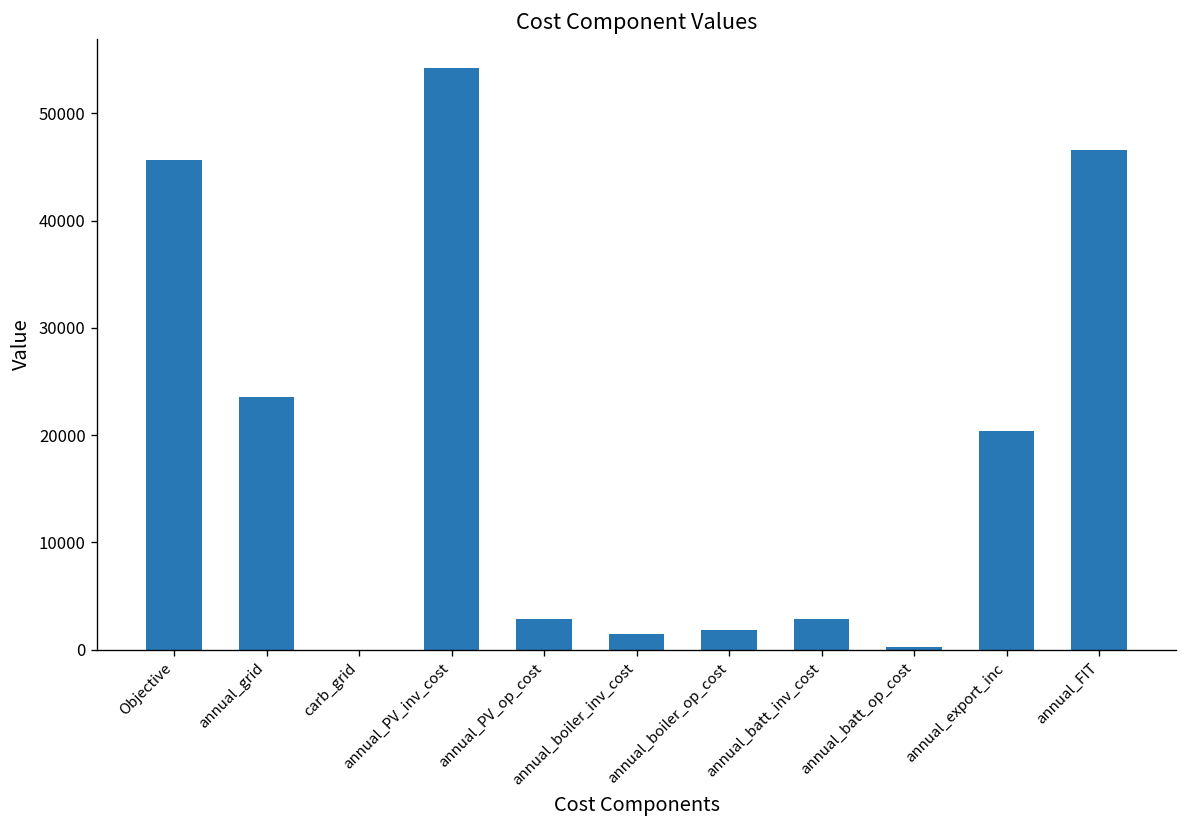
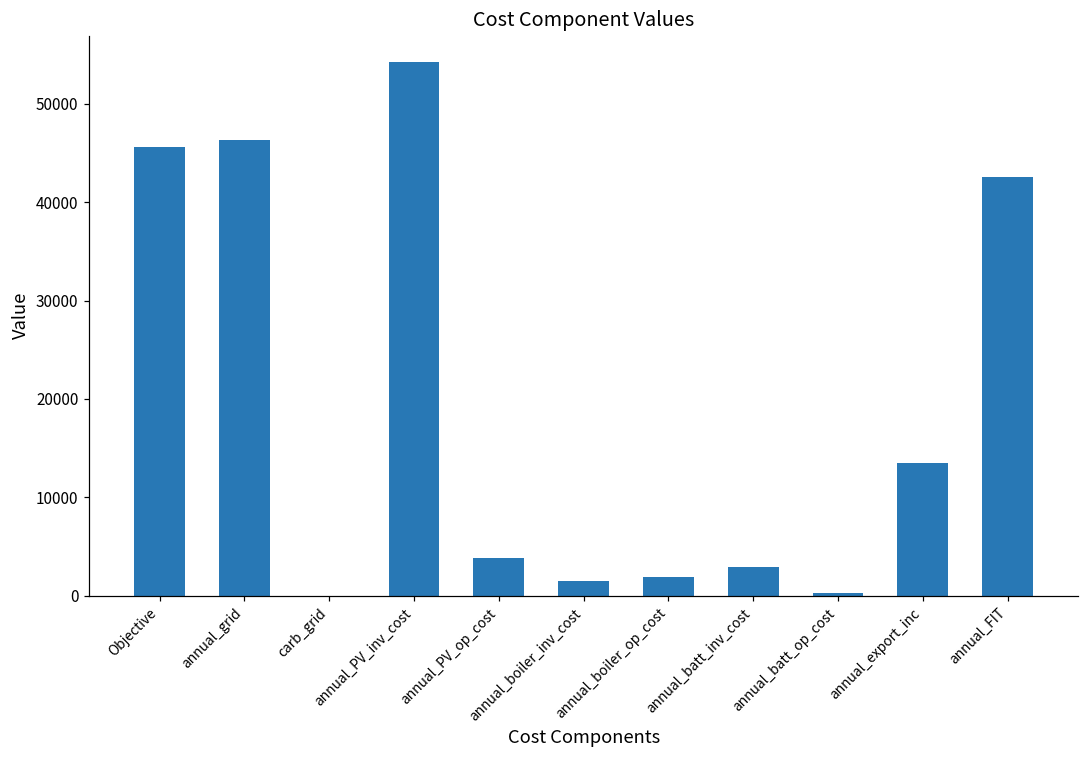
  {
    "Objective": 46000,
-   "annual_grid": 24000,
+   "annual_grid": 46000,
    "carb_grid": 0,
    "annual_PV_inv_cost": 54000,
-   "annual_PV_op_cost": 3000,
+   "annual_PV_op_cost": 4000,
    "annual_boiler_inv_cost": 1000,
    "annual_boiler_op_cost": 2000,
    "annual_batt_inv_cost": 3000,
-   "annual_export_inc": 20000,
-   "annual_FIT": 47000
+   "annual_export_inc": 14000,
+   "annual_FIT": 43000
  }
